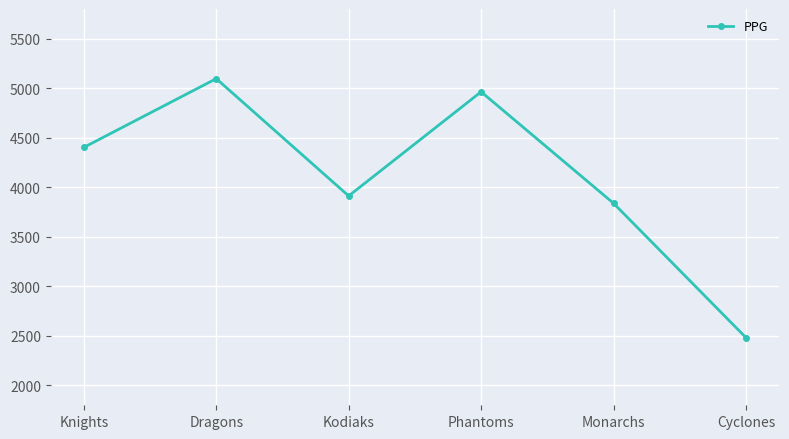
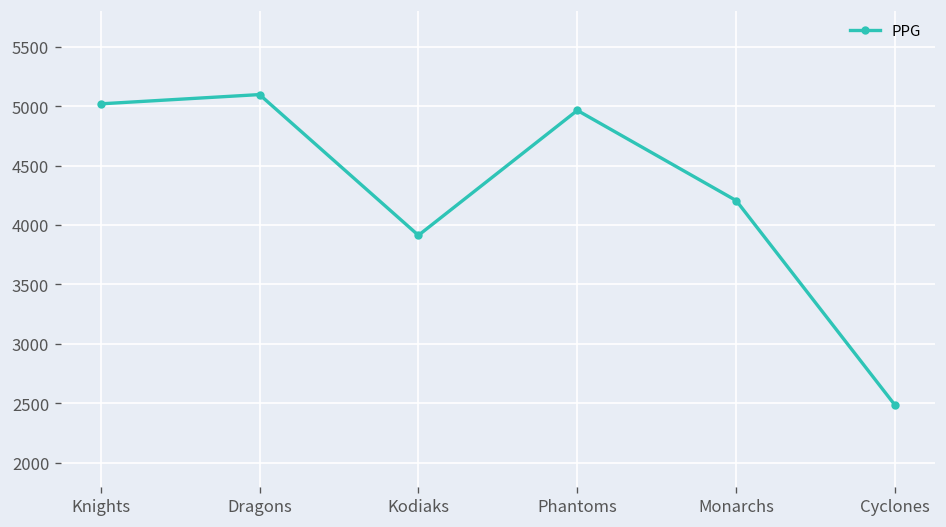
  {
-   "Knights": 4400,
+   "Knights": 5000,
    "Dragons": 5100,
    "Kodiaks": 3900,
    "Phantoms": 5000,
-   "Monarchs": 3800,
+   "Monarchs": 4200,
    "Cyclones": 2500
  }
